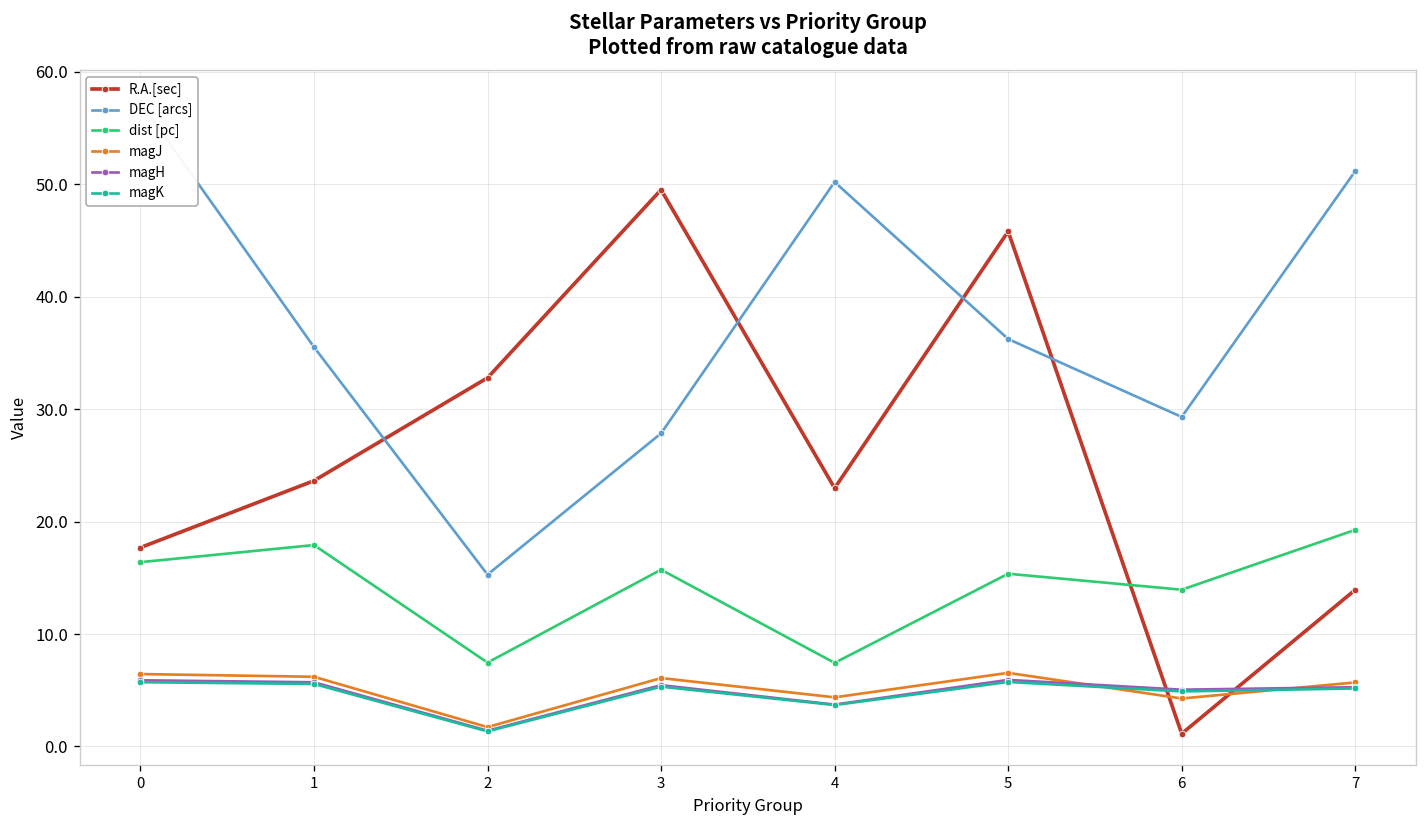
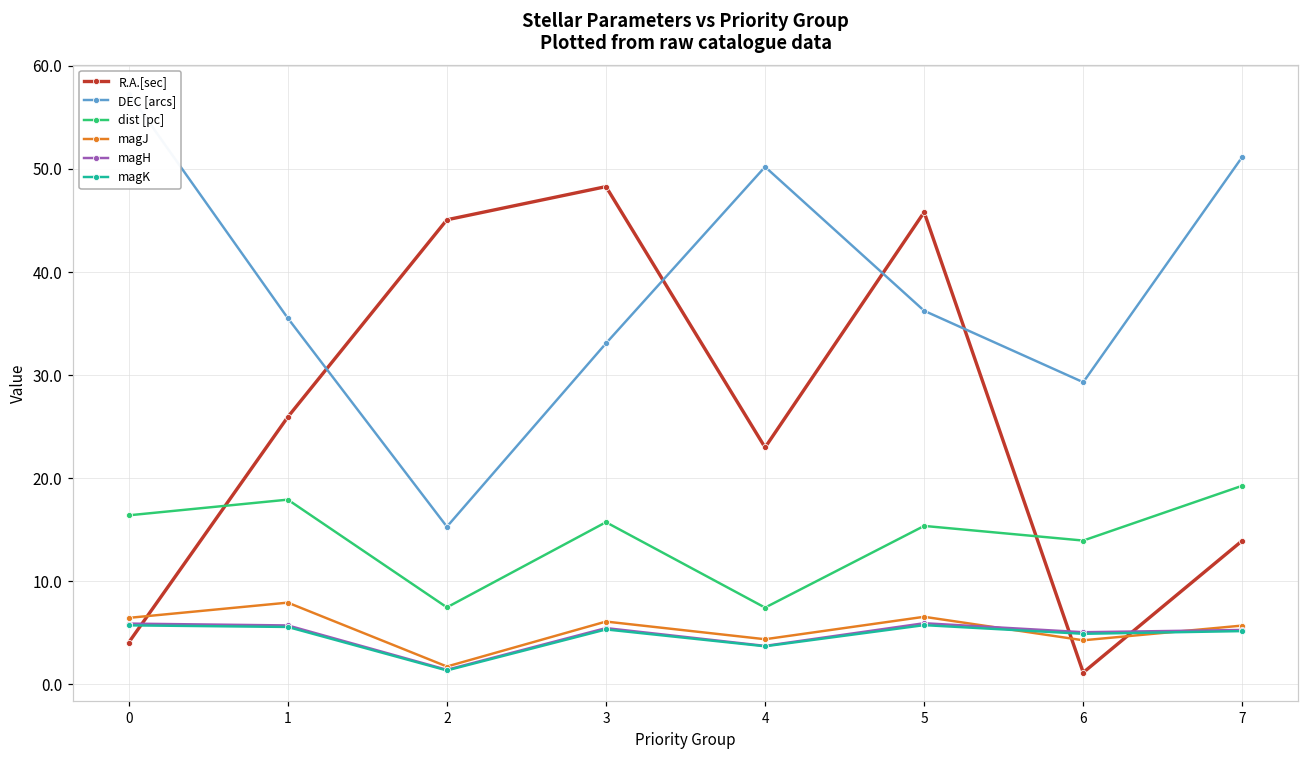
  {
    "R.A.[sec]": {
-     "0": 18,
-     "1": 24,
-     "2": 33,
-     "3": 50,
+     "0": 4,
+     "1": 26,
+     "2": 45,
+     "3": 48,
      "4": 23,
      "5": 46,
      "6": 1,
      "7": 14
    },
    "DEC [arcs]": {
      "1": 36,
      "2": 15,
-     "3": 28,
+     "3": 33,
      "4": 50,
      "5": 36,
      "6": 29,
      "7": 51
    },
    "magJ": {
      "0": 6,
-     "1": 6,
+     "1": 8,
      "2": 2,
      "3": 6,
      "4": 4,
      "5": 7,
      "6": 4,
      "7": 6
    }
  }
